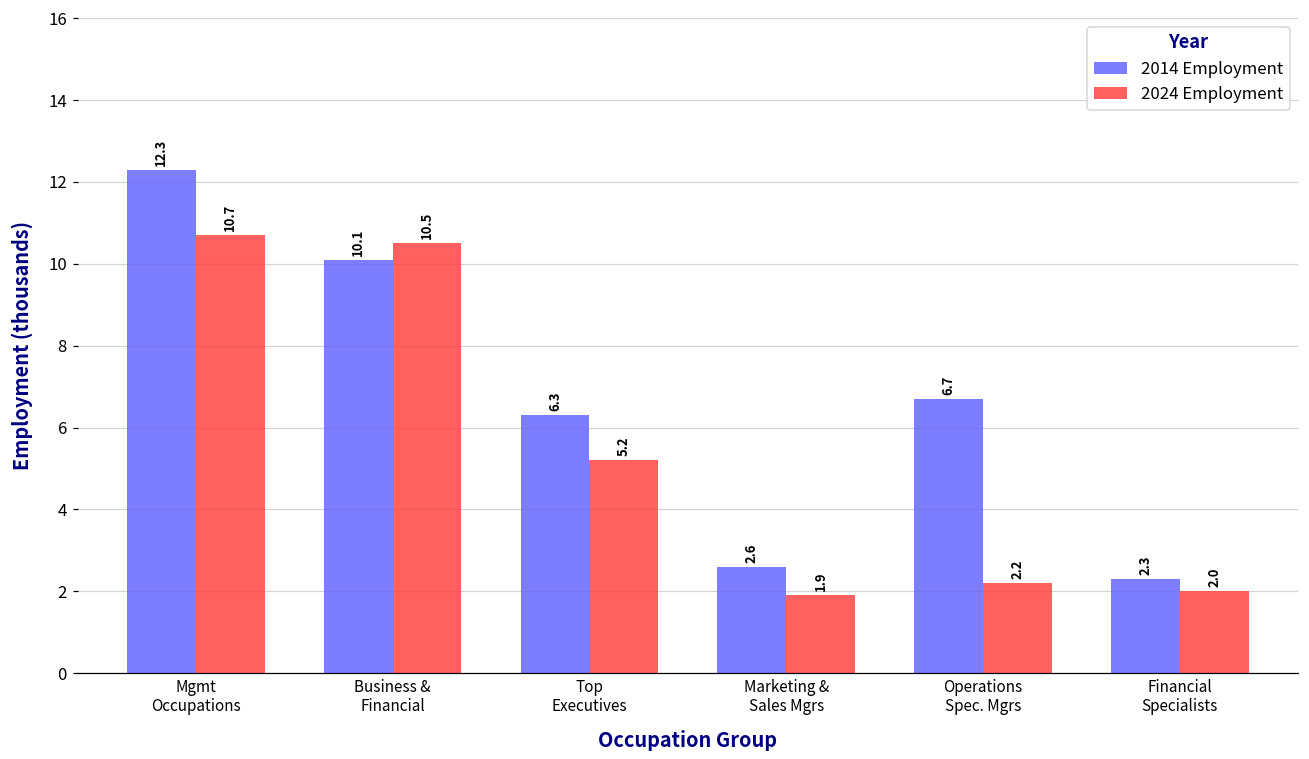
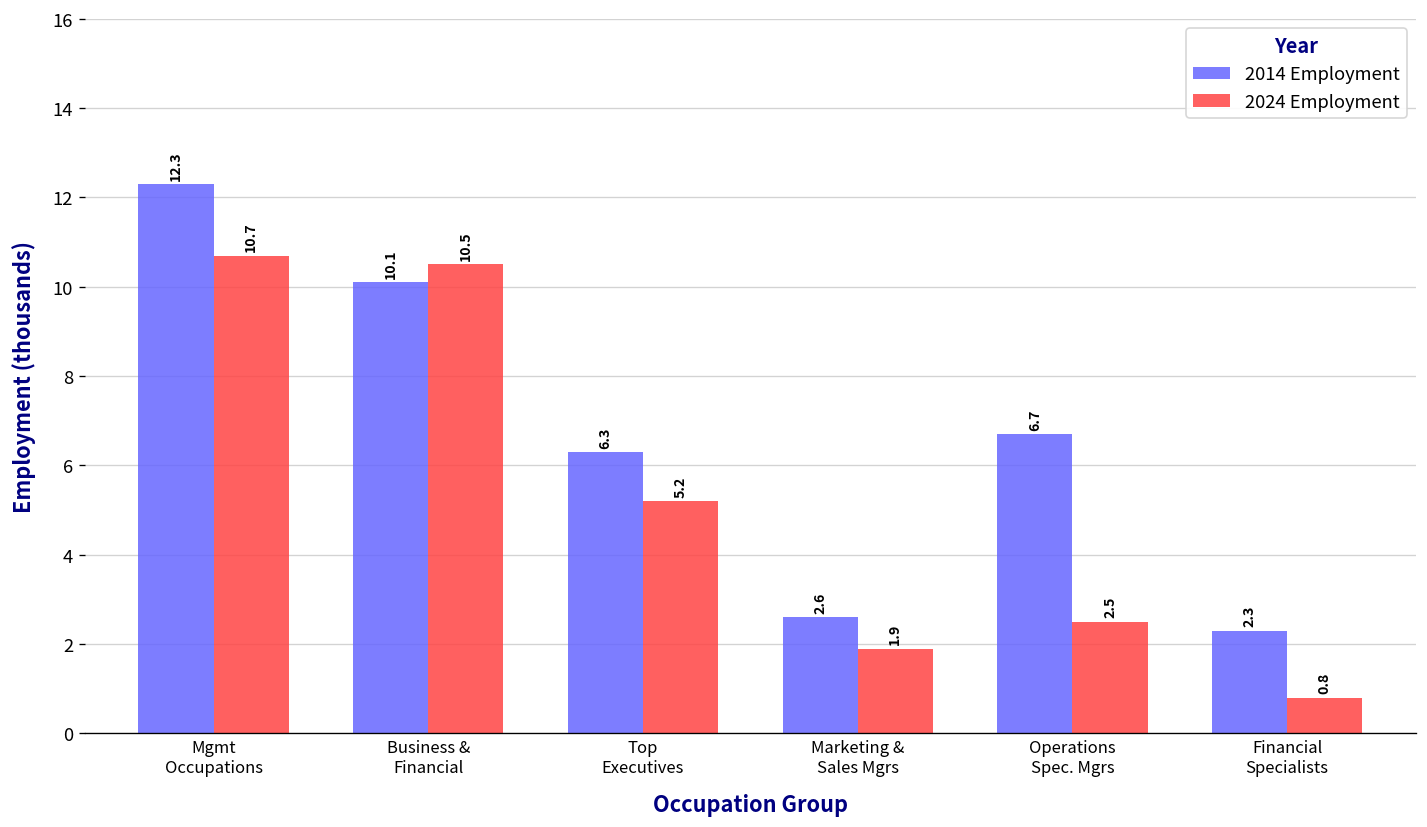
  {
    "2014 Employment": {
      "Mgmt Occupations": 12.3,
      "Business & Financial": 10.1,
      "Top Executives": 6.3,
      "Marketing & Sales Mgrs": 2.6,
      "Operations Spec. Mgrs": 6.7,
      "Financial Specialists": 2.3
    },
    "2024 Employment": {
      "Mgmt Occupations": 10.7,
      "Business & Financial": 10.5,
      "Top Executives": 5.2,
      "Marketing & Sales Mgrs": 1.9,
-     "Operations Spec. Mgrs": 2.2,
-     "Financial Specialists": 2.0
+     "Operations Spec. Mgrs": 2.5,
+     "Financial Specialists": 0.8
    }
  }
